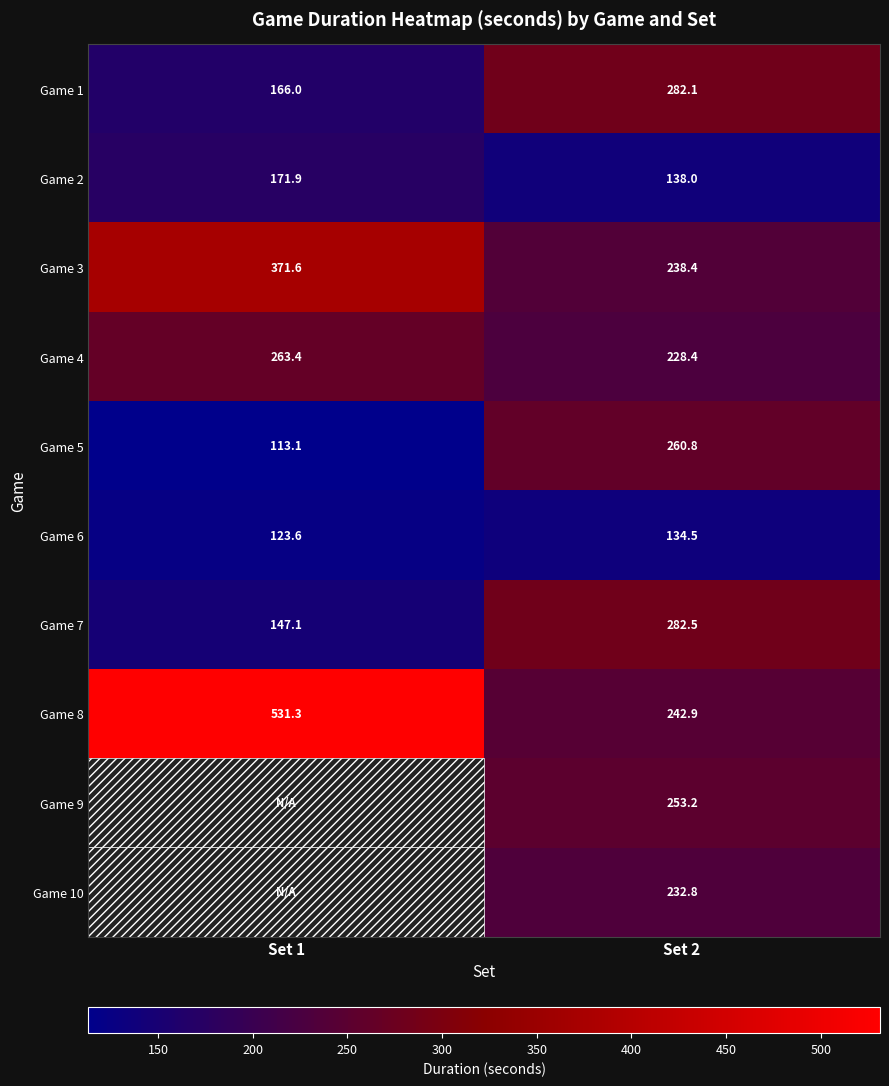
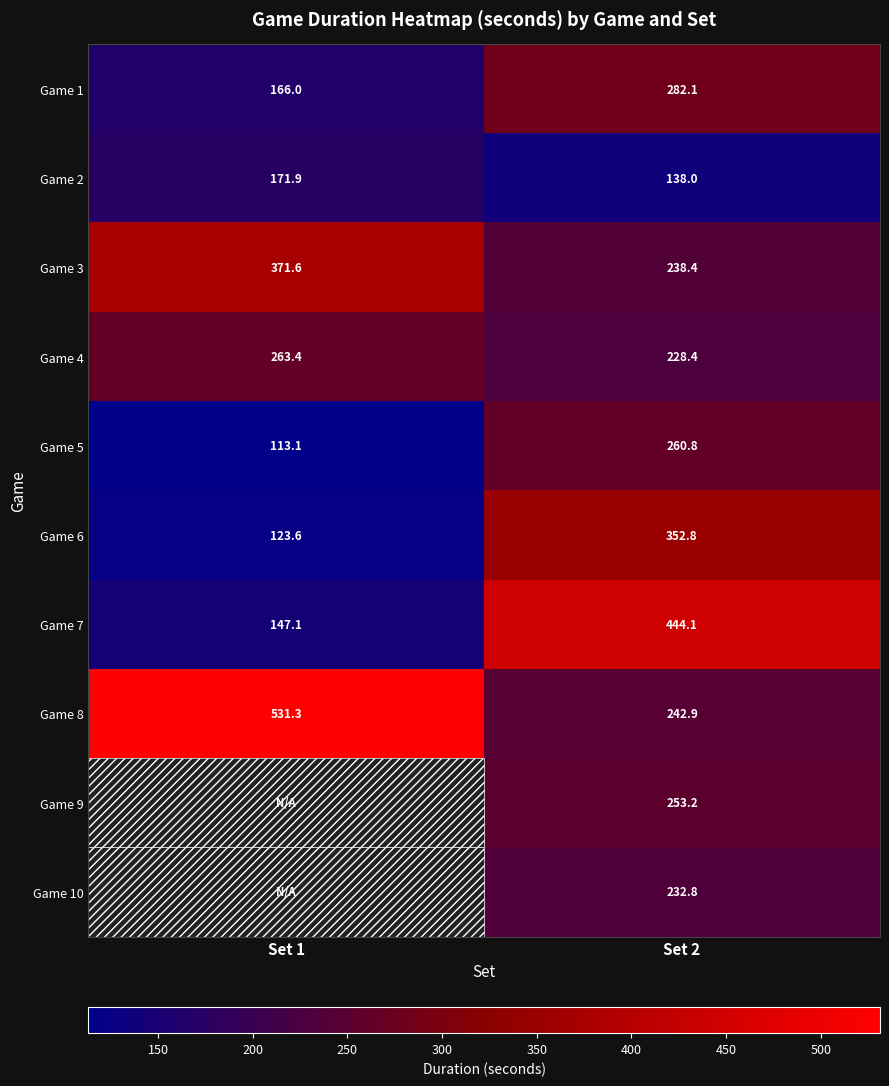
  {
    "Game 1": {
      "Set 1": 166.0,
      "Set 2": 282.1
    },
    "Game 2": {
      "Set 1": 171.9,
      "Set 2": 138.0
    },
    "Game 3": {
      "Set 1": 371.6,
      "Set 2": 238.4
    },
    "Game 4": {
      "Set 1": 263.4,
      "Set 2": 228.4
    },
    "Game 5": {
      "Set 1": 113.1,
      "Set 2": 260.8
    },
    "Game 6": {
      "Set 1": 123.6,
-     "Set 2": 134.5
+     "Set 2": 352.8
    },
    "Game 7": {
      "Set 1": 147.1,
-     "Set 2": 282.5
+     "Set 2": 444.1
    },
    "Game 8": {
      "Set 1": 531.3,
      "Set 2": 242.9
    },
    "Game 9": {
      "Set 2": 253.2
    },
    "Game 10": {
      "Set 2": 232.8
    }
  }
